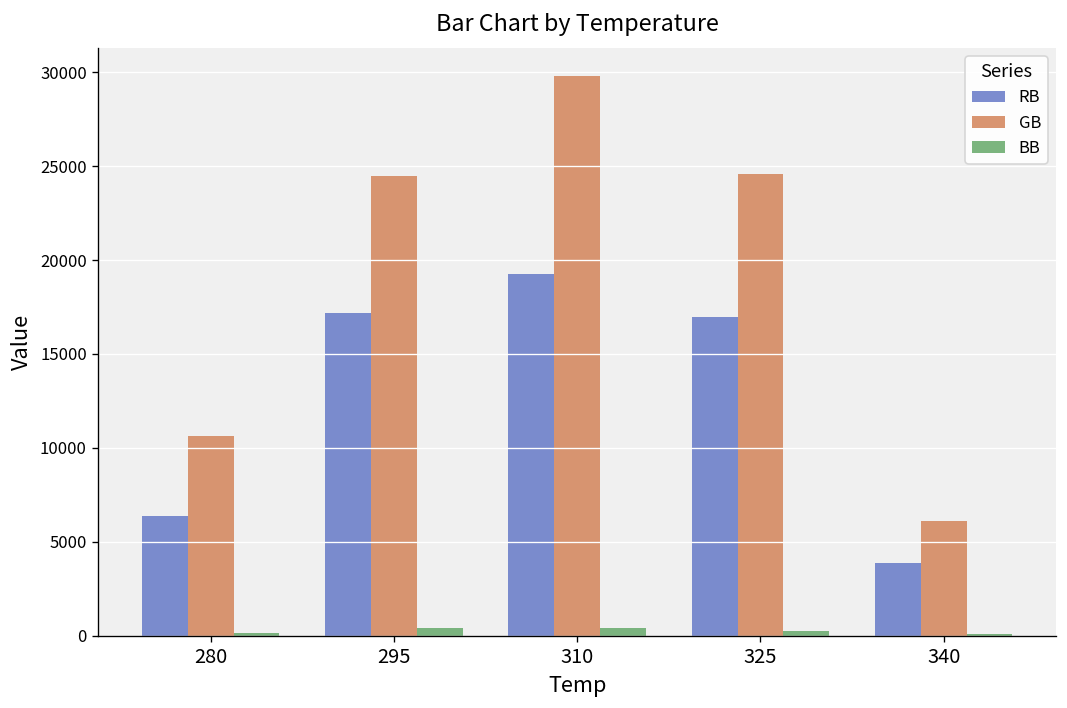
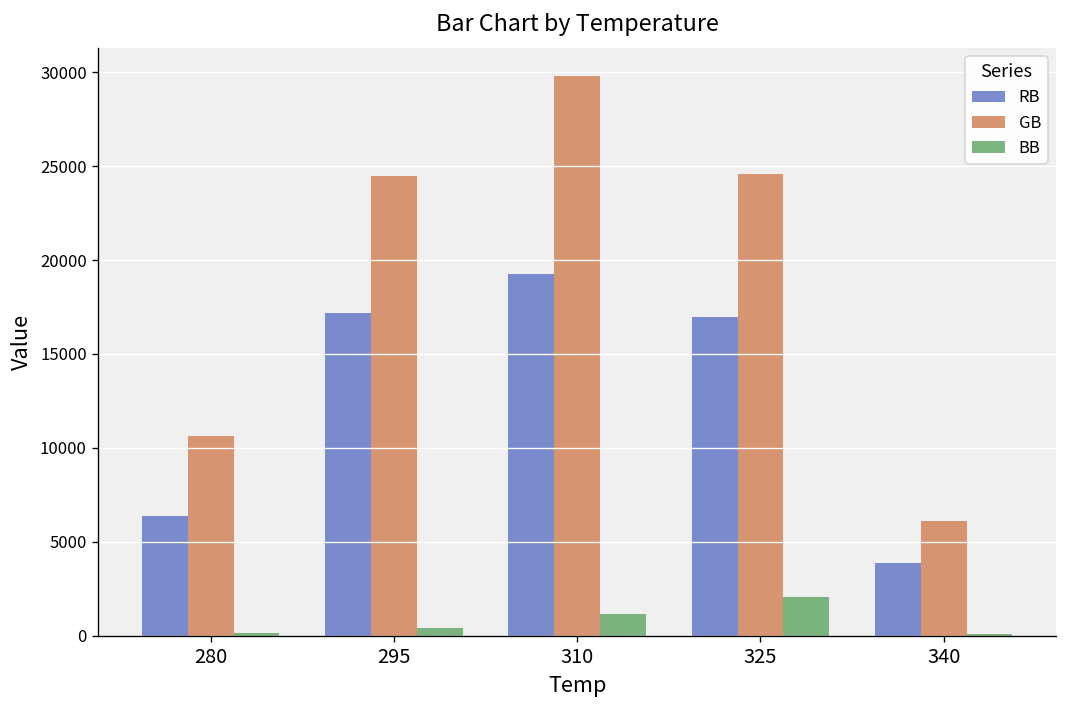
  {
    "RB": {
      "280": 6400,
      "295": 17200,
      "310": 19200,
      "325": 17000,
      "340": 3900
    },
    "GB": {
      "280": 10700,
      "295": 24500,
      "310": 29800,
      "325": 24600,
      "340": 6100
    },
    "BB": {
      "295": 400,
-     "310": 400,
-     "325": 300
+     "310": 1100,
+     "325": 2100
    }
  }
